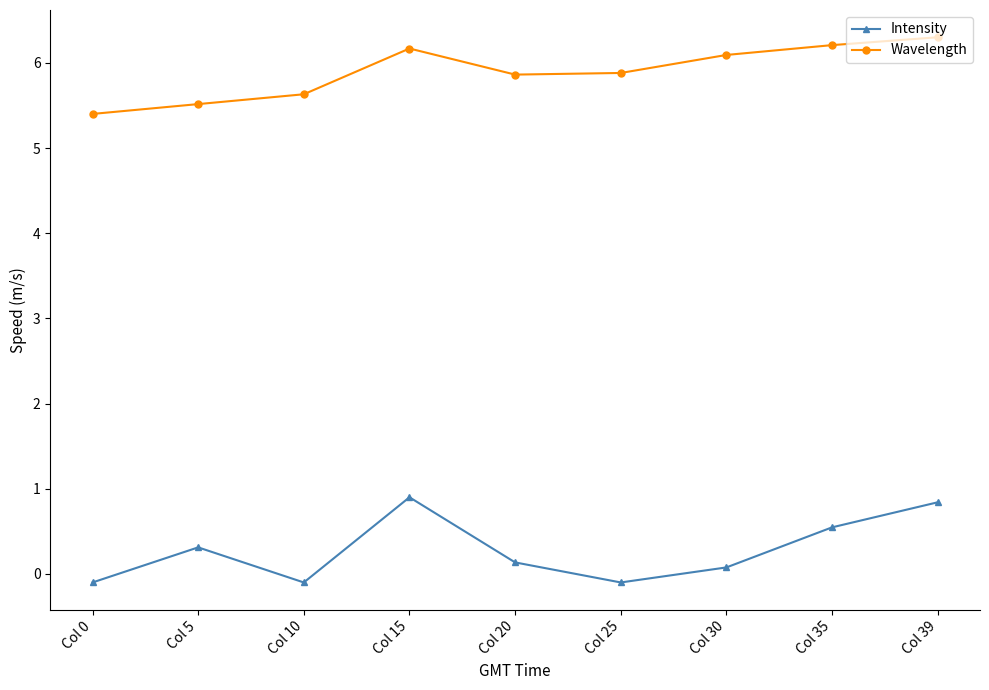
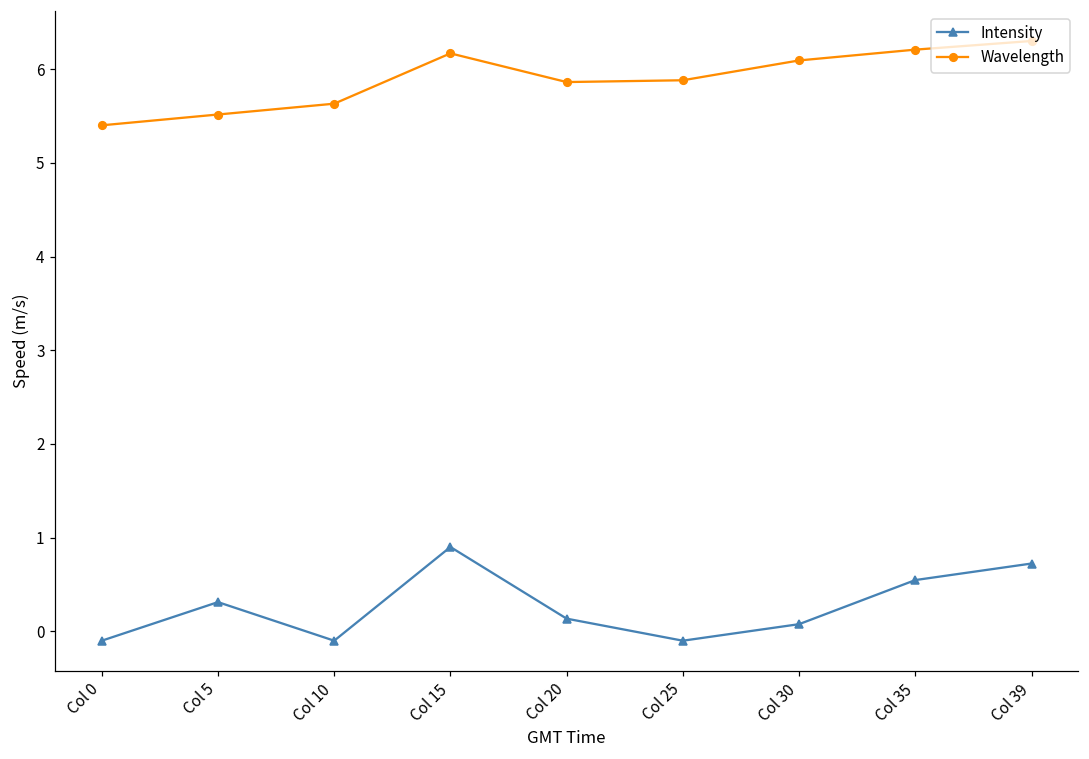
  {
    "Intensity": {
      "Col 0": -0.1,
      "Col 5": 0.3,
      "Col 10": -0.1,
      "Col 15": 0.9,
      "Col 20": 0.1,
      "Col 25": -0.1,
      "Col 30": 0.1,
      "Col 35": 0.5,
-     "Col 39": 0.8
+     "Col 39": 0.7
    },
    "Wavelength": {
      "Col 0": 5.4,
      "Col 5": 5.5,
      "Col 10": 5.6,
      "Col 15": 6.2,
      "Col 20": 5.9,
      "Col 25": 5.9,
      "Col 30": 6.1,
      "Col 35": 6.2
    }
  }
